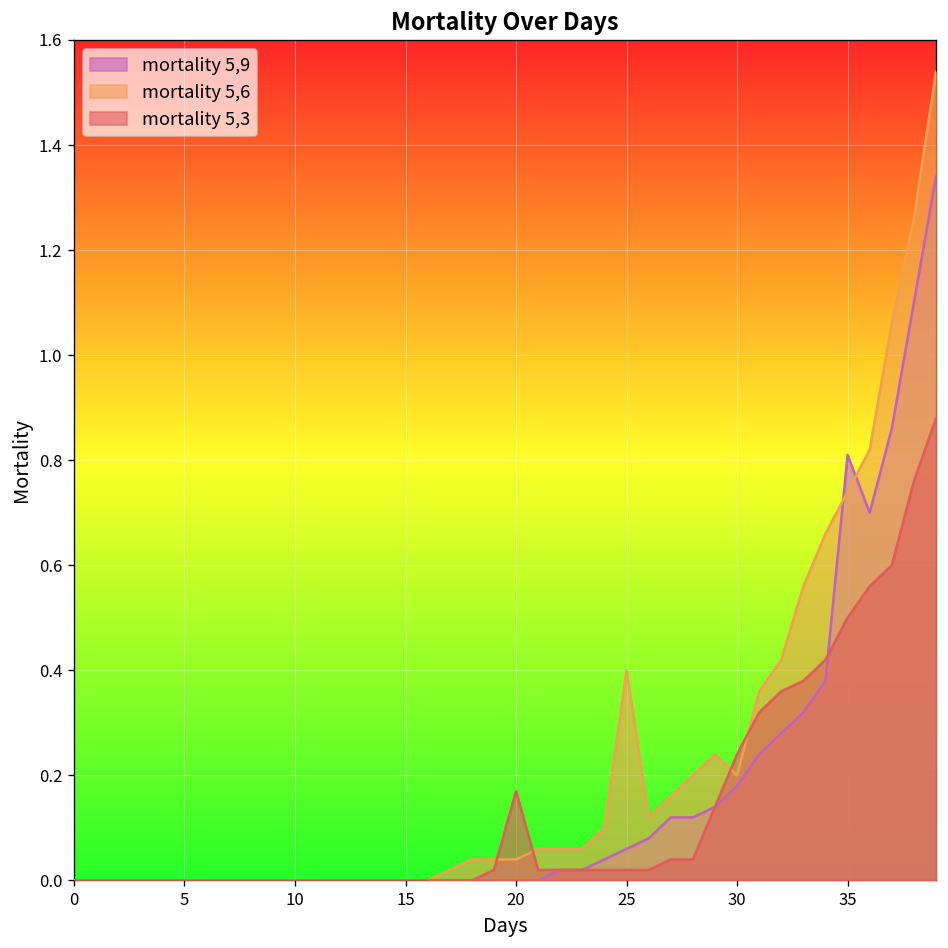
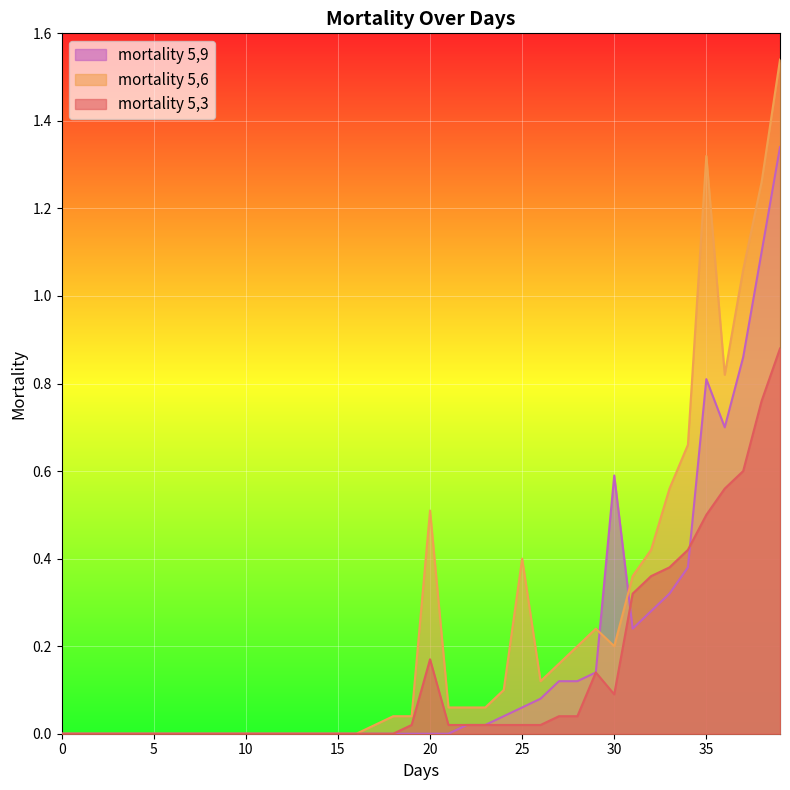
  {
    "mortality 5,9": {
      "20": 0.00,
      "25": 0.06,
-     "30": 0.18,
+     "30": 0.59,
      "35": 0.81
    },
    "mortality 5,6": {
-     "20": 0.04,
+     "20": 0.51,
      "25": 0.40,
      "30": 0.20,
-     "35": 0.74
+     "35": 1.32
    },
    "mortality 5,3": {
      "20": 0.17,
      "25": 0.02,
-     "30": 0.24,
+     "30": 0.09,
      "35": 0.50
    }
  }
